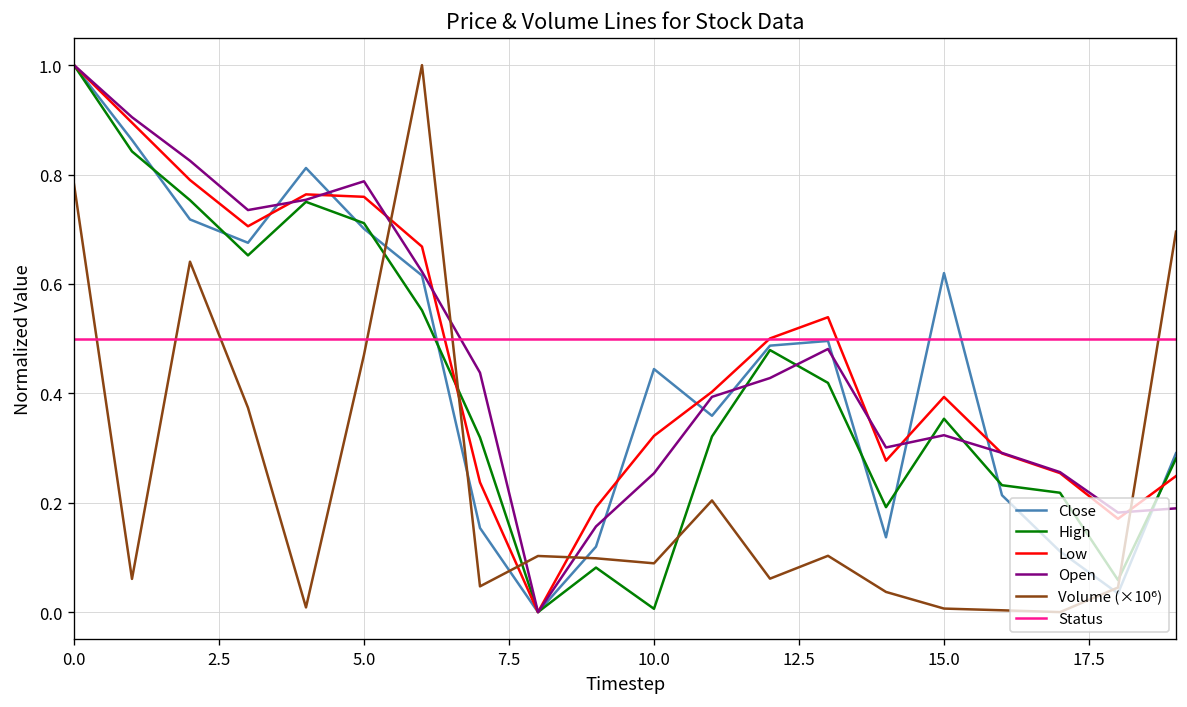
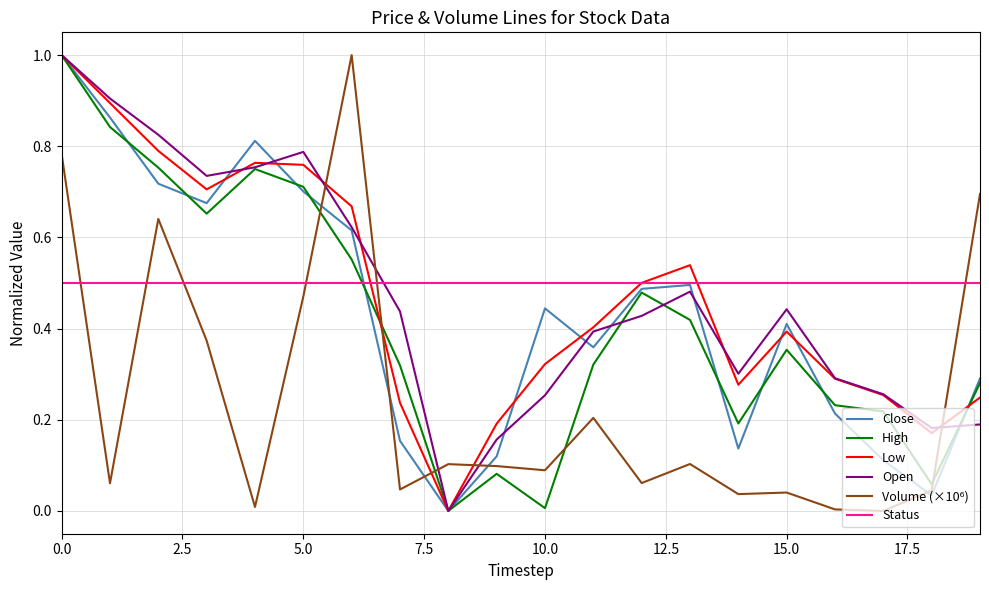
  {
    "Close": {
      "5.0": 0.70,
      "10.0": 0.44,
-     "15.0": 0.62
+     "15.0": 0.41
    },
    "High": {
      "5.0": 0.71,
      "10.0": 0.01,
      "15.0": 0.35
    },
    "Low": {
      "5.0": 0.76,
      "10.0": 0.32,
      "15.0": 0.39
    },
    "Open": {
      "5.0": 0.79,
      "10.0": 0.25,
-     "15.0": 0.32
+     "15.0": 0.44
    },
    "Volume (×10⁶)": {
      "0.0": 0.78,
      "5.0": 0.47,
      "10.0": 0.09,
-     "15.0": 0.01
+     "15.0": 0.04
    },
    "Status": {
      "0.0": 0.50,
      "5.0": 0.50,
      "10.0": 0.50,
      "15.0": 0.50
    }
  }
